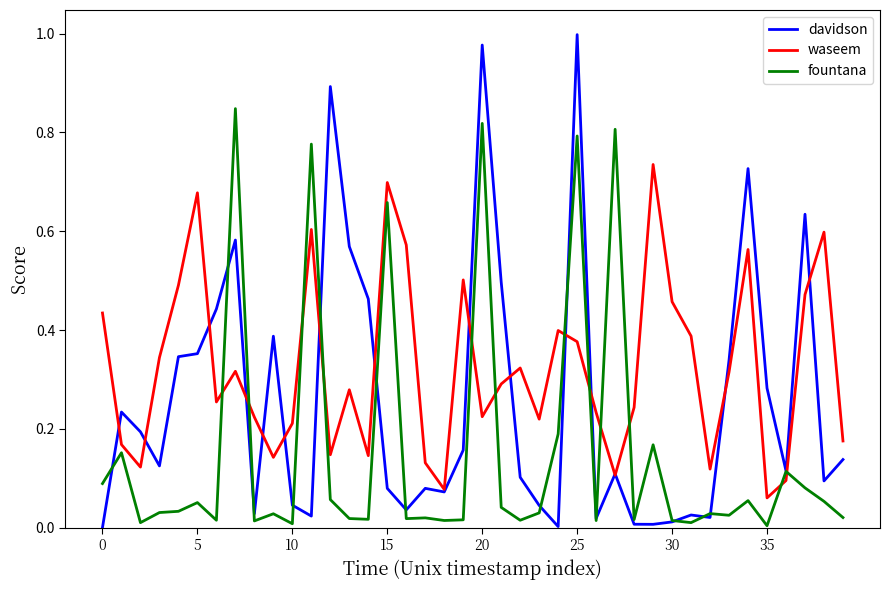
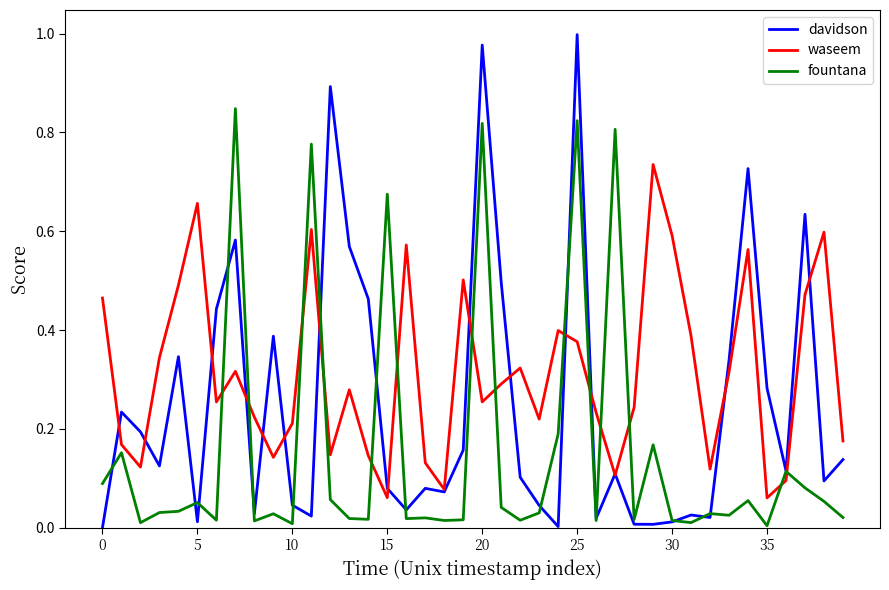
  {
    "davidson": {
      "0": 0.00,
-     "5": 0.35,
+     "5": 0.01,
      "10": 0.05,
      "15": 0.08,
      "20": 0.98,
      "25": 1.00,
      "35": 0.28
    },
    "waseem": {
-     "0": 0.43,
-     "5": 0.68,
+     "0": 0.46,
+     "5": 0.66,
      "10": 0.21,
-     "15": 0.70,
-     "20": 0.22,
+     "15": 0.06,
+     "20": 0.25,
      "25": 0.38,
-     "30": 0.46,
+     "30": 0.59,
      "35": 0.06
    },
    "fountana": {
      "0": 0.09,
      "5": 0.05,
      "10": 0.01,
-     "15": 0.66,
+     "15": 0.68,
      "20": 0.82,
-     "25": 0.79,
+     "25": 0.82,
      "35": 0.00
    }
  }
